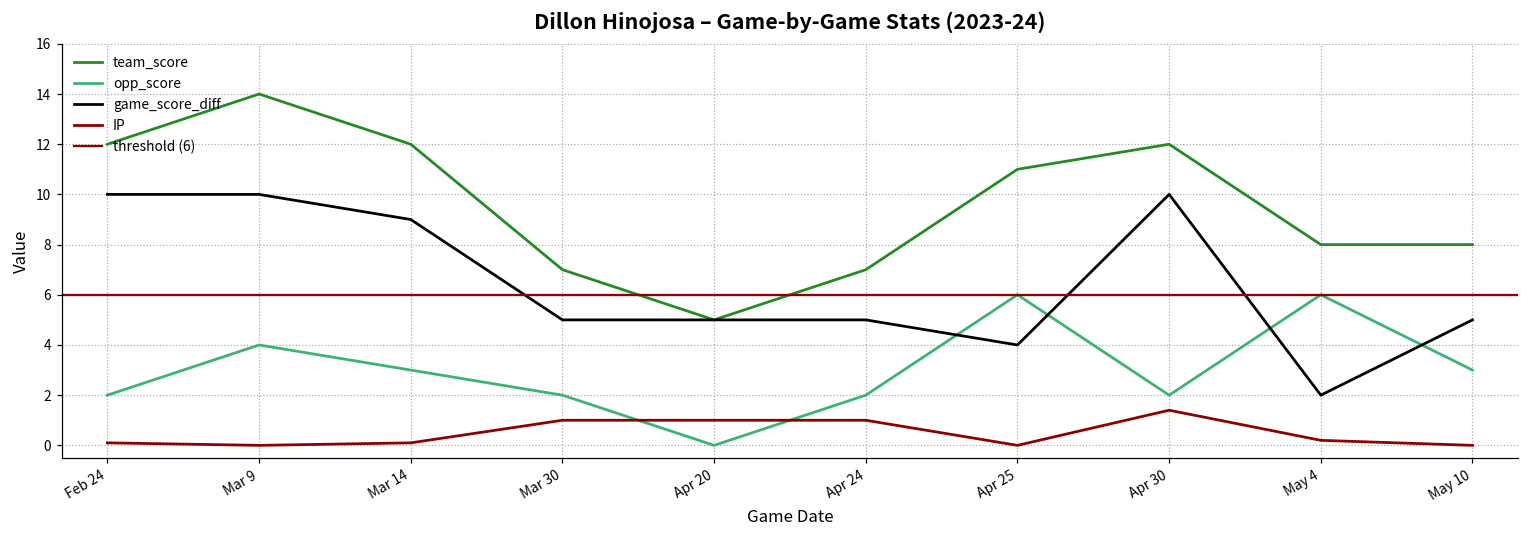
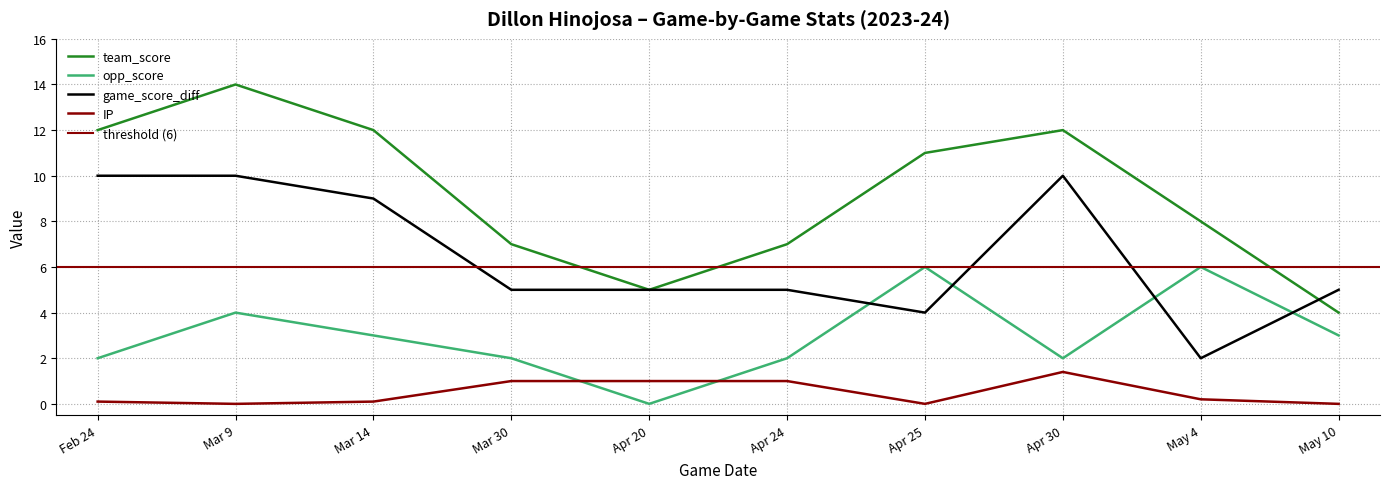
  {
    "team_score": {
      "Feb 24": 12,
      "Mar 9": 14,
      "Mar 14": 12,
      "Mar 30": 7,
      "Apr 24": 7,
      "Apr 25": 11,
      "Apr 30": 12,
      "May 4": 8,
-     "May 10": 8
+     "May 10": 4
    },
    "opp_score": {
      "Feb 24": 2,
      "Mar 9": 4,
      "Mar 14": 3,
      "Mar 30": 2,
      "Apr 20": 0,
      "Apr 24": 2,
      "Apr 25": 6,
      "Apr 30": 2,
      "May 4": 6,
      "May 10": 3
    },
    "game_score_diff": {
      "Feb 24": 10,
      "Mar 9": 10,
      "Mar 14": 9,
      "Mar 30": 5,
      "Apr 24": 5,
      "Apr 25": 4,
      "Apr 30": 10,
      "May 4": 2,
      "May 10": 5
    },
    "IP": {
      "Feb 24": 0,
      "Mar 9": 0,
      "Mar 14": 0,
      "Mar 30": 1,
      "Apr 20": 1,
      "Apr 24": 1,
      "Apr 25": 0,
      "Apr 30": 1.4,
      "May 4": 0.2,
      "May 10": 0
    }
  }
